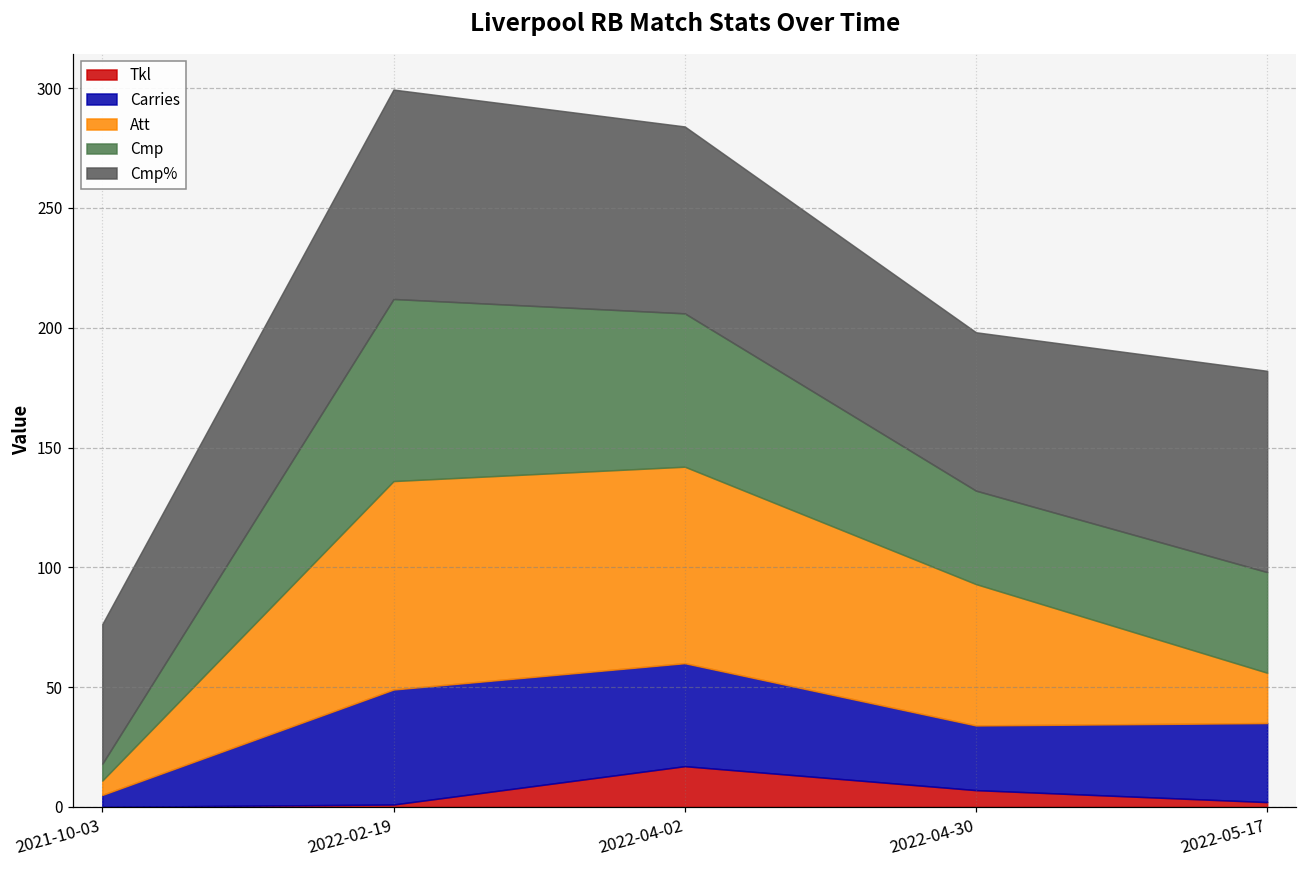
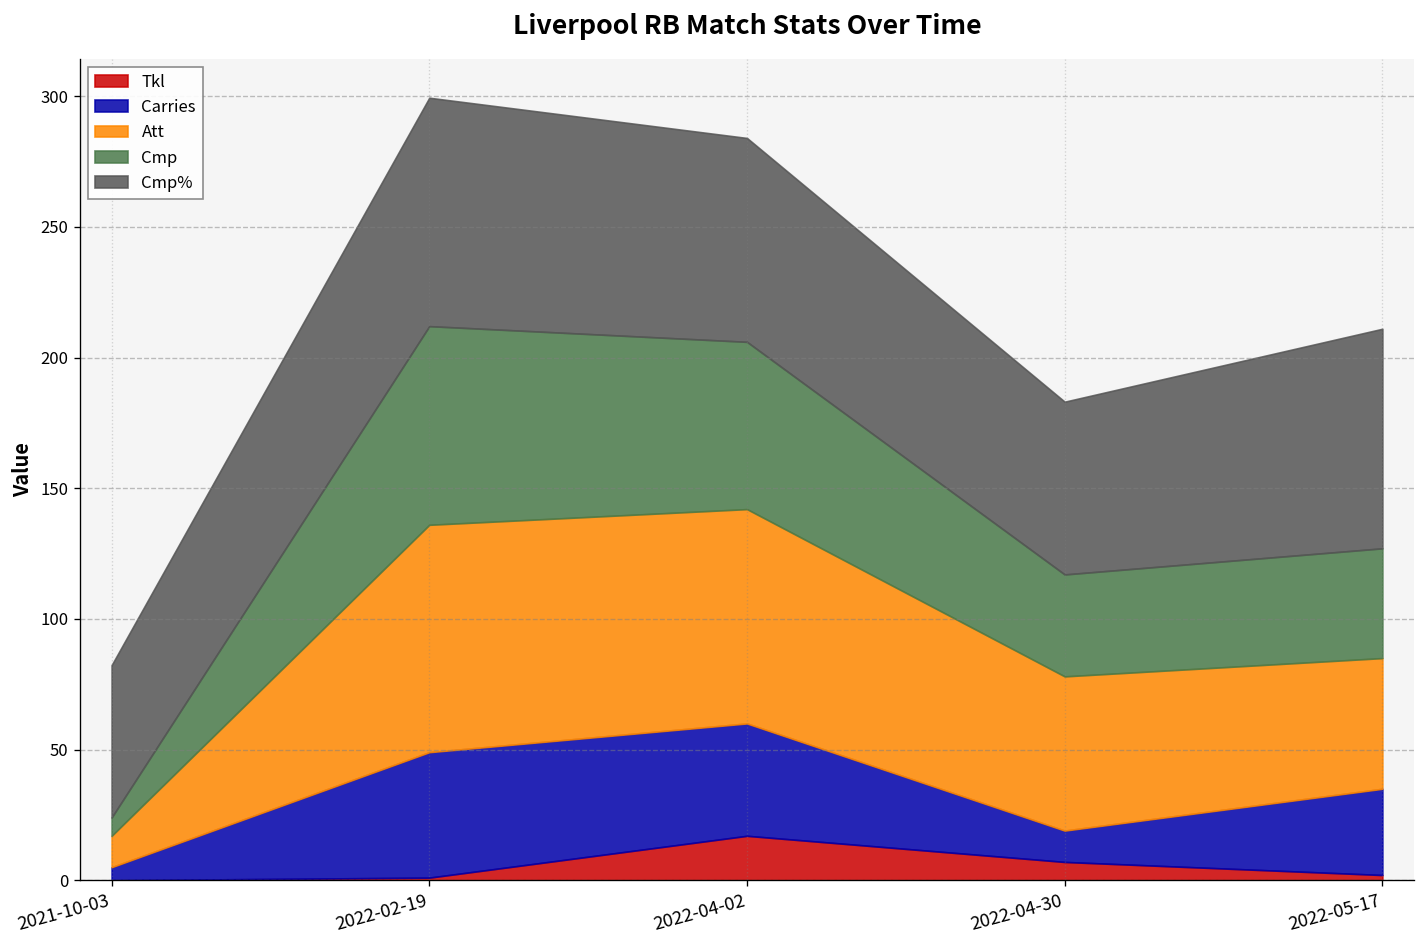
  {
    "Tkl": {
      "2021-10-03": 0,
      "2022-04-02": 17,
      "2022-04-30": 7,
      "2022-05-17": 2
    },
    "Carries": {
      "2021-10-03": 5,
      "2022-02-19": 48,
      "2022-04-02": 43,
-     "2022-04-30": 27,
+     "2022-04-30": 12,
      "2022-05-17": 33
    },
    "Att": {
-     "2021-10-03": 6,
+     "2021-10-03": 12,
      "2022-02-19": 87,
      "2022-04-02": 82,
      "2022-04-30": 59,
-     "2022-05-17": 21
+     "2022-05-17": 50
    }
  }
